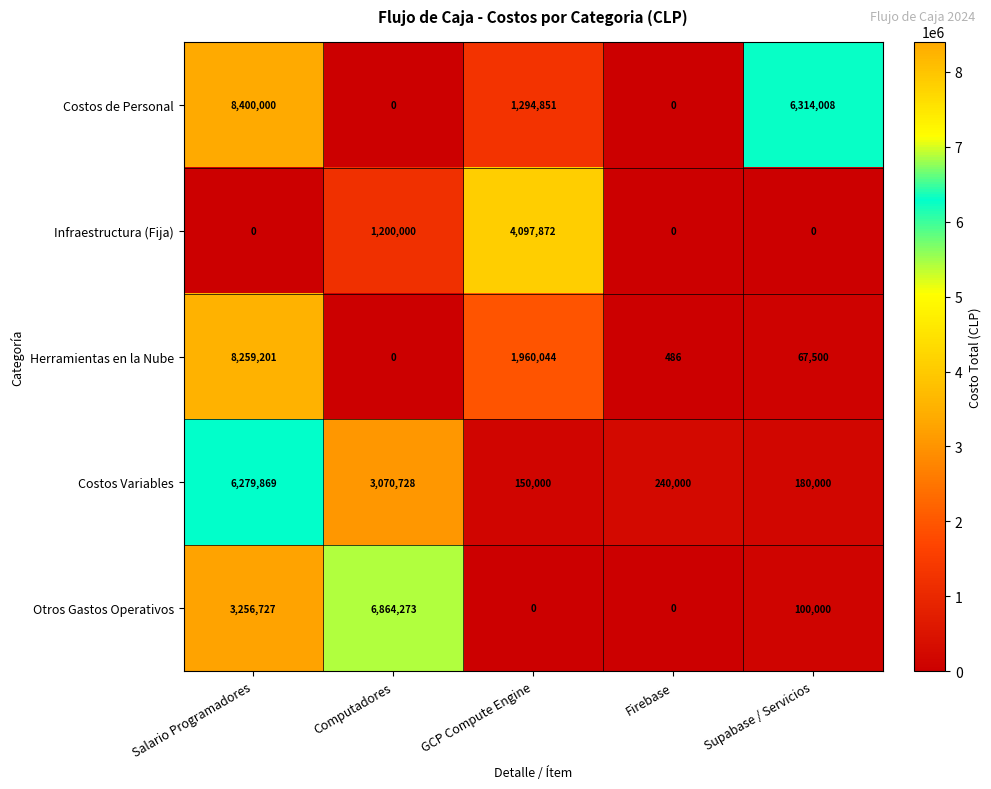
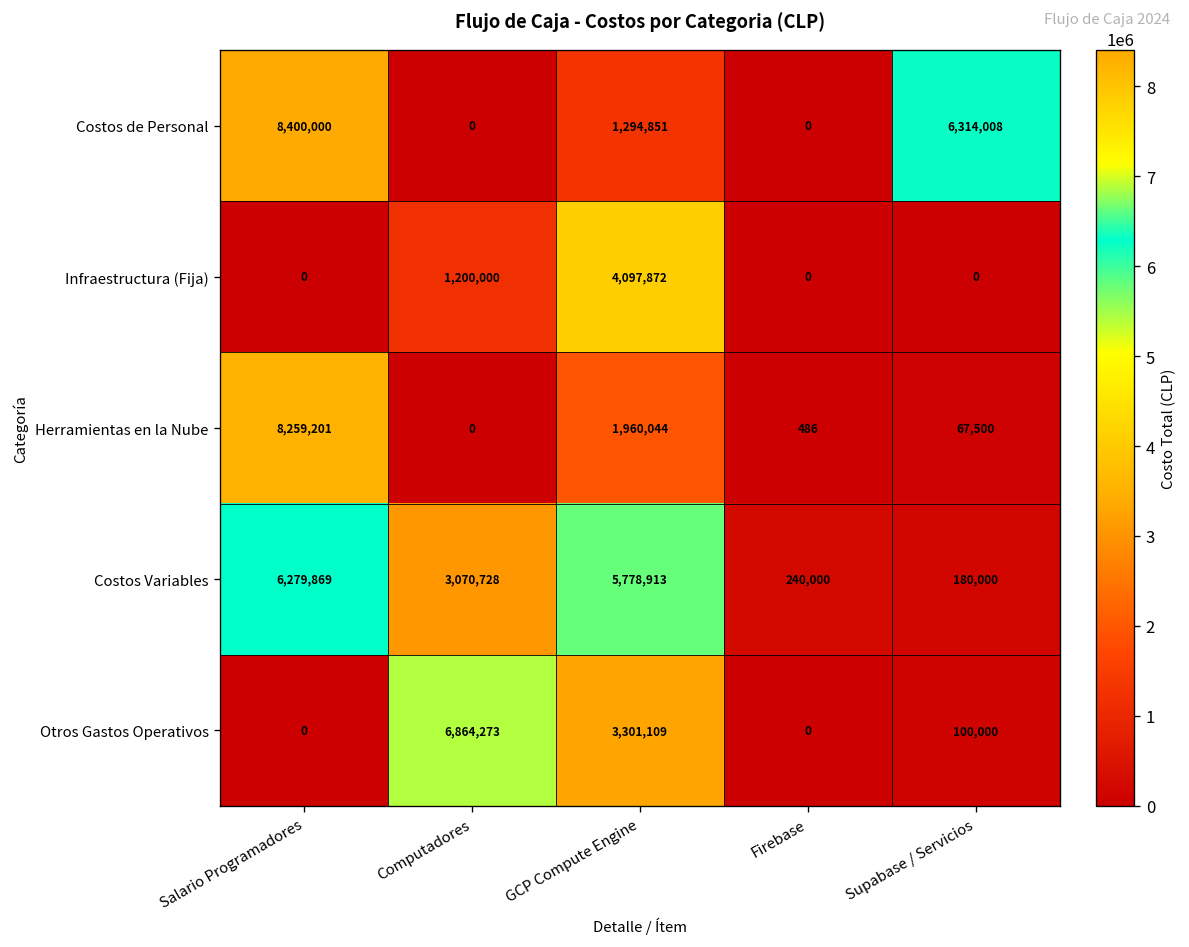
  {
    "Costos de Personal": {
      "Salario Programadores": "8,400,000",
      "Computadores": "0",
      "GCP Compute Engine": "1,294,851",
      "Firebase": "0",
      "Supabase / Servicios": "6,314,008"
    },
    "Infraestructura (Fija)": {
      "Salario Programadores": "0",
      "Computadores": "1,200,000",
      "GCP Compute Engine": "4,097,872",
      "Firebase": "0",
      "Supabase / Servicios": "0"
    },
    "Herramientas en la Nube": {
      "Salario Programadores": "8,259,201",
      "Computadores": "0",
      "GCP Compute Engine": "1,960,044",
      "Firebase": "486",
      "Supabase / Servicios": "67,500"
    },
    "Costos Variables": {
      "Salario Programadores": "6,279,869",
      "Computadores": "3,070,728",
-     "GCP Compute Engine": "150,000",
+     "GCP Compute Engine": "5,778,913",
      "Firebase": "240,000",
      "Supabase / Servicios": "180,000"
    },
    "Otros Gastos Operativos": {
-     "Salario Programadores": "3,256,727",
+     "Salario Programadores": "0",
      "Computadores": "6,864,273",
-     "GCP Compute Engine": "0",
+     "GCP Compute Engine": "3,301,109",
      "Firebase": "0",
      "Supabase / Servicios": "100,000"
    }
  }
